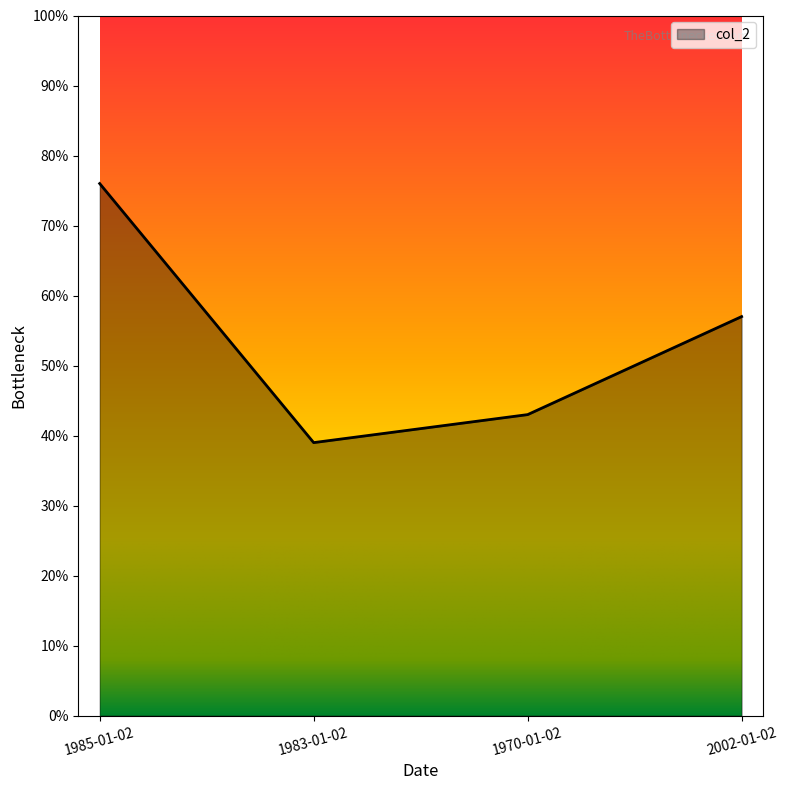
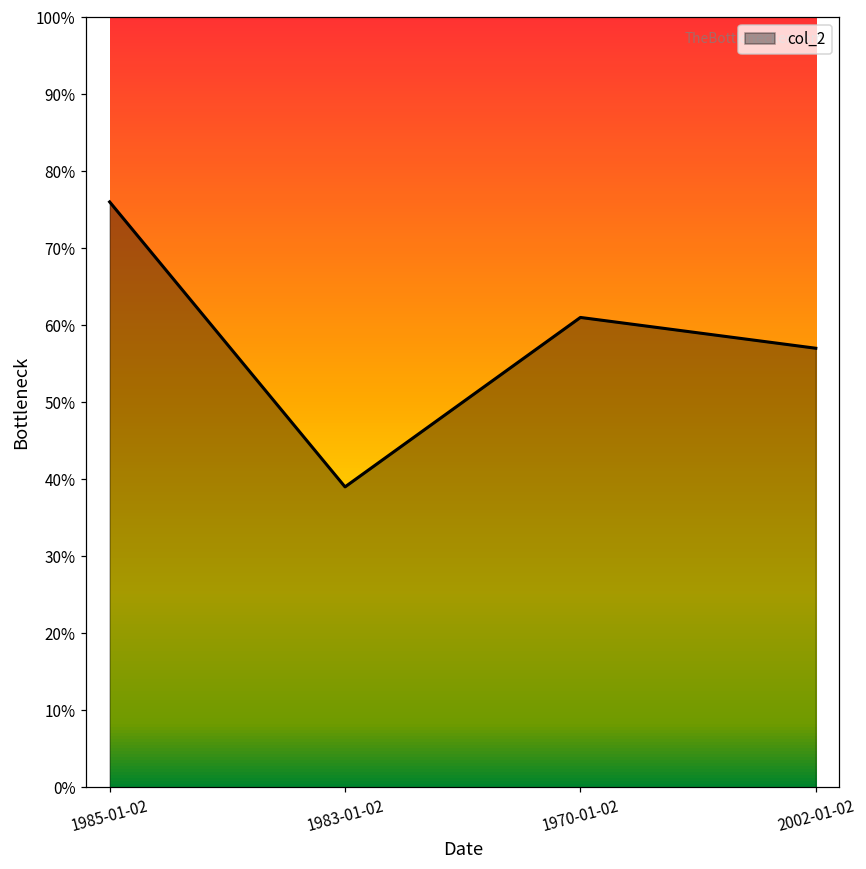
  {
    "1985-01-02": "76%",
    "1983-01-02": "39%",
-   "1970-01-02": "43%",
+   "1970-01-02": "61%",
    "2002-01-02": "57%"
  }
